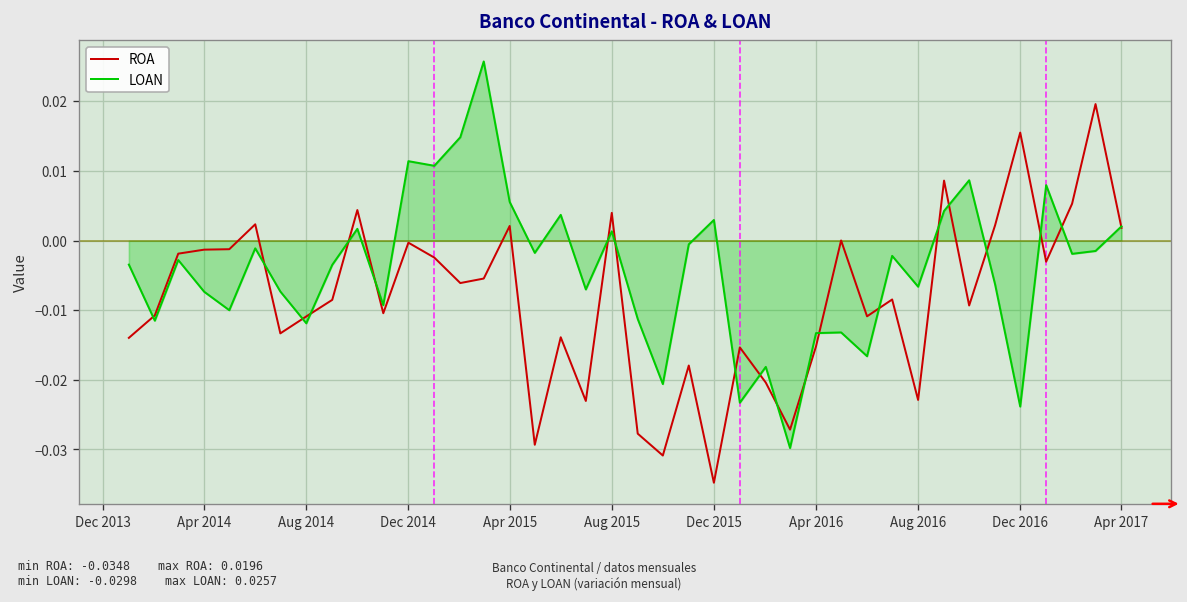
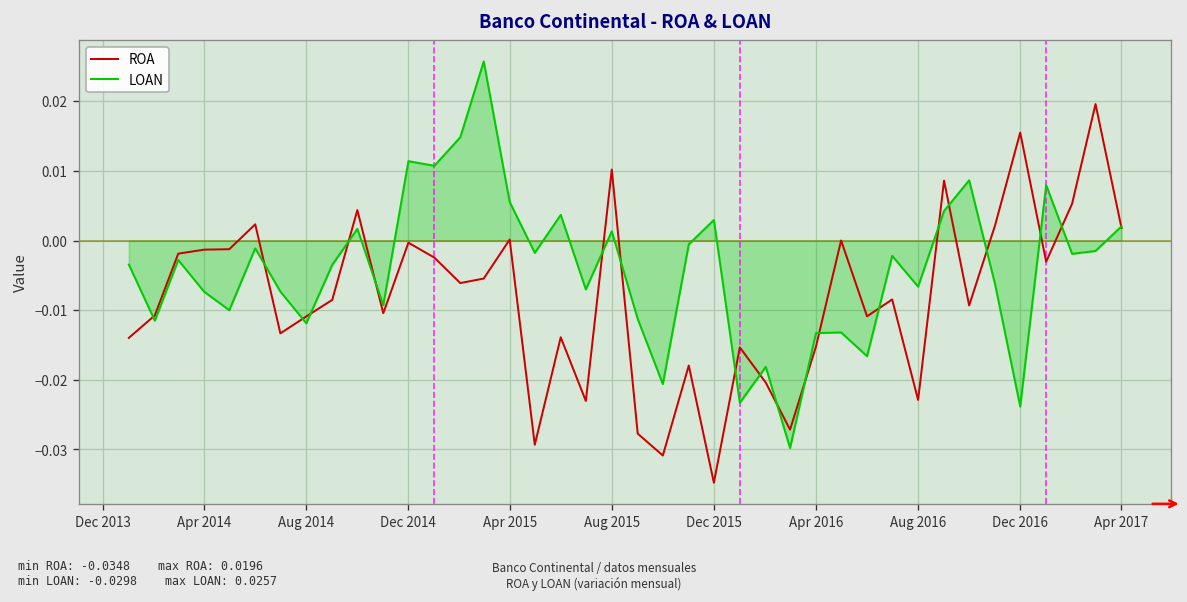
  {
    "ROA": {
      "Apr 2014": -0.001,
      "Aug 2014": -0.011,
      "Dec 2014": 0.000,
-     "Apr 2015": 0.002,
-     "Aug 2015": 0.004,
+     "Apr 2015": 0.000,
+     "Aug 2015": 0.010,
      "Dec 2015": -0.035,
      "Apr 2016": -0.015,
      "Aug 2016": -0.023,
      "Dec 2016": 0.016
    }
  }
